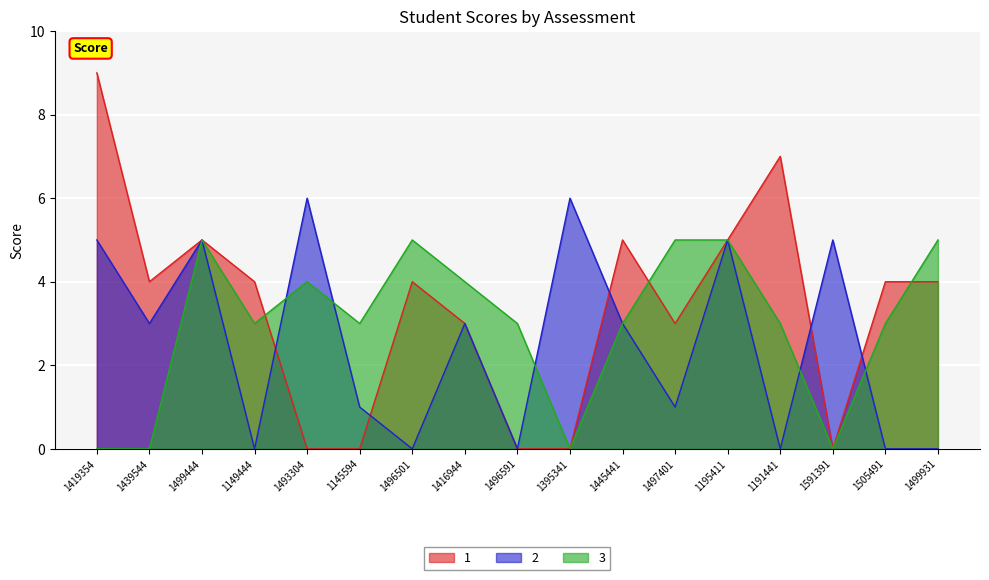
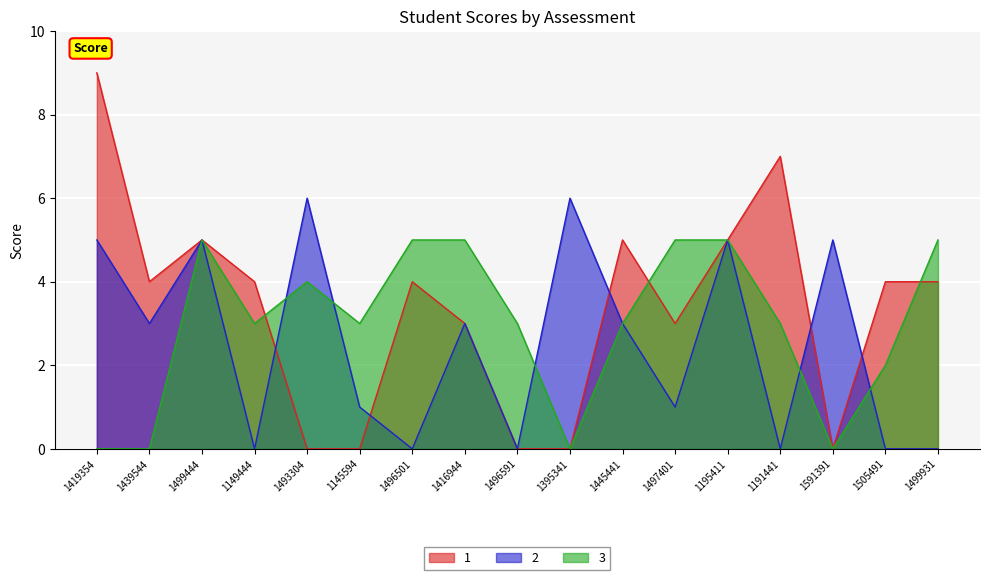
  {
    "1": {
      "1419354": 9,
      "1439544": 4,
      "1149444": 4,
      "1493304": 0,
      "1145594": 0,
      "1496501": 4,
      "1445441": 5,
      "1497401": 3,
      "1191441": 7,
      "1505491": 4,
      "1499931": 4
    },
    "2": {
      "1419354": 5,
      "1439544": 3,
      "1149444": 0,
      "1493304": 6,
      "1145594": 1,
      "1496501": 0,
      "1395341": 6,
      "1497401": 1,
      "1191441": 0,
      "1591391": 5,
      "1505491": 0,
      "1499931": 0
    },
    "3": {
      "1419354": 0,
      "1439544": 0,
      "1149444": 3,
      "1493304": 4,
      "1145594": 3,
      "1496501": 5,
-     "1416944": 4,
+     "1416944": 5,
      "1496591": 3,
      "1497401": 5,
      "1191441": 3,
-     "1505491": 3,
+     "1505491": 2,
      "1499931": 5
    }
  }
